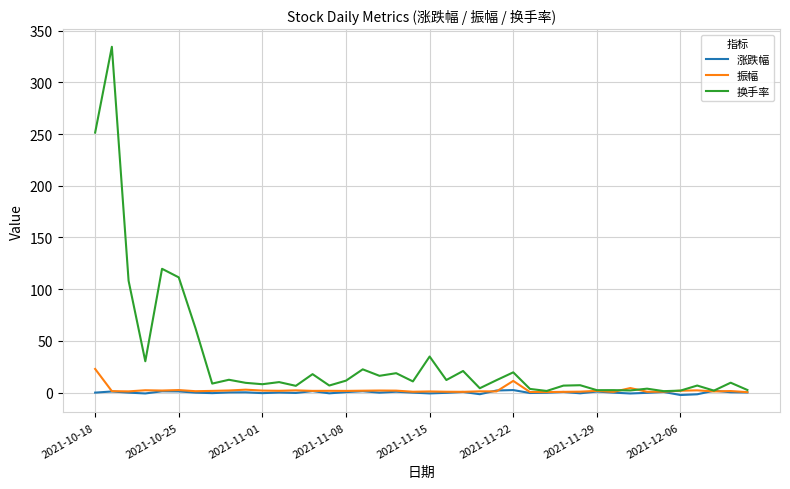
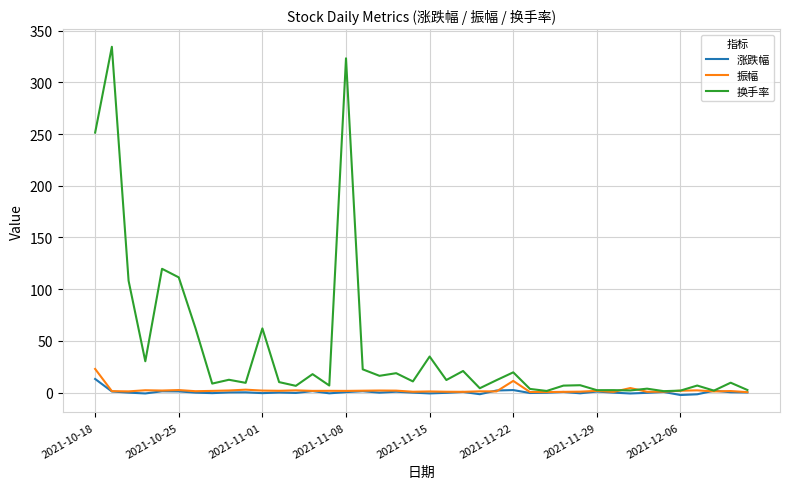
  {
    "涨跌幅": {
-     "2021-10-18": 0,
+     "2021-10-18": 13,
      "2021-11-22": 2,
      "2021-12-06": -2
    },
    "振幅": {
      "2021-10-18": 23,
      "2021-11-22": 11
    },
    "换手率": {
      "2021-10-18": 251,
      "2021-10-25": 111,
-     "2021-11-01": 8,
-     "2021-11-08": 12,
+     "2021-11-01": 62,
+     "2021-11-08": 323,
      "2021-11-15": 35,
      "2021-11-22": 20
    }
  }
